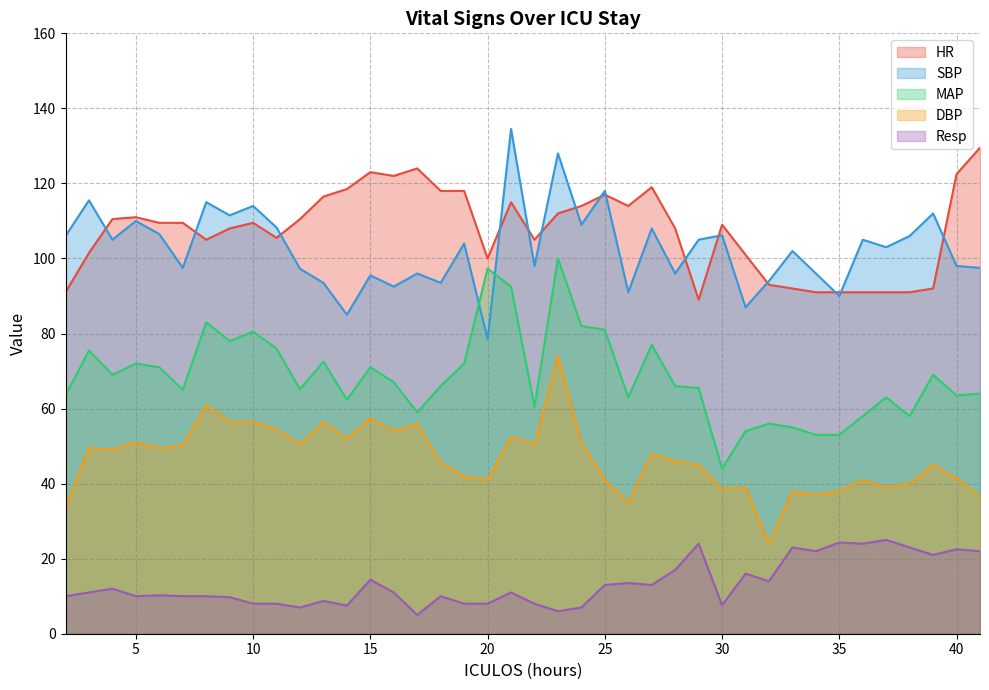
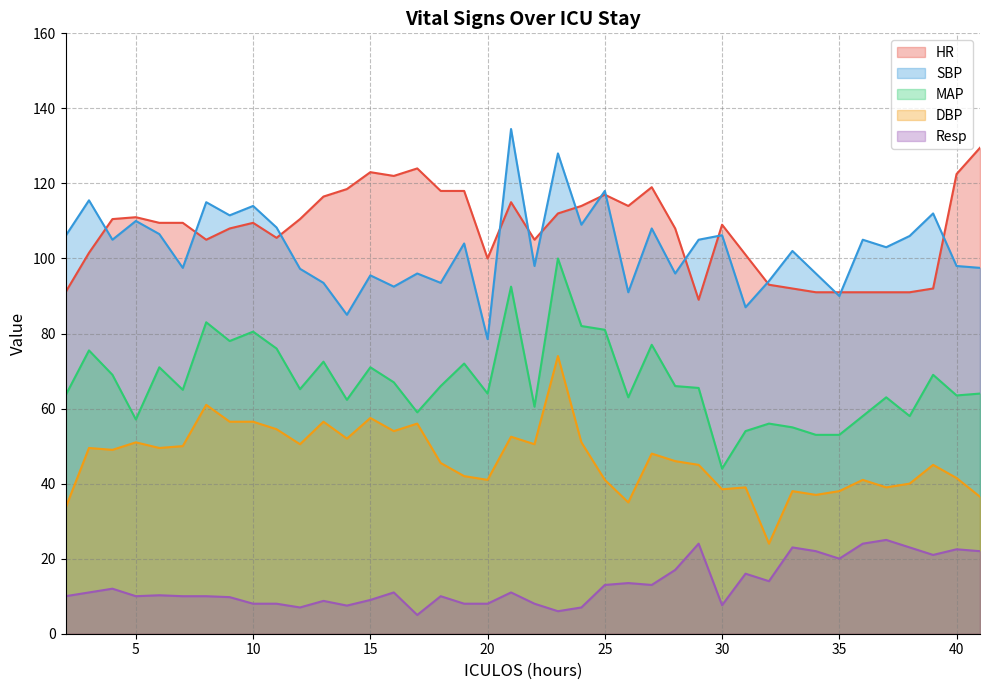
  {
    "SBP": {
      "5": 110,
      "10": 114,
      "15": 96,
      "20": 79,
      "25": 118,
      "30": 106,
      "35": 90,
      "40": 98
    },
    "MAP": {
-     "5": 72,
+     "5": 57,
      "10": 81,
      "15": 71,
-     "20": 97,
+     "20": 64,
      "25": 81,
      "30": 44,
      "35": 53,
      "40": 64
    },
    "Resp": {
      "5": 10,
      "10": 8,
-     "15": 14,
+     "15": 9,
      "20": 8,
      "25": 13,
      "30": 8,
-     "35": 24,
+     "35": 20,
      "40": 23
    }
  }
